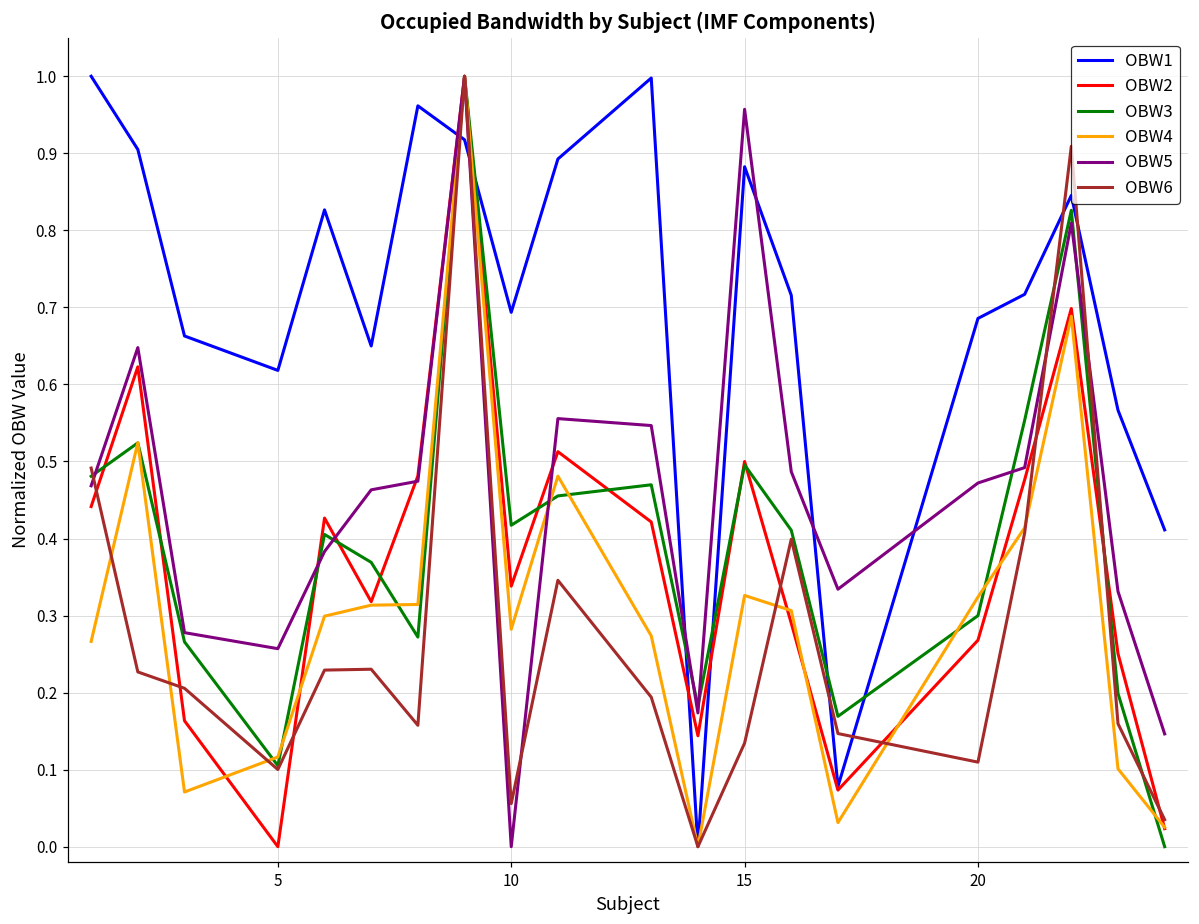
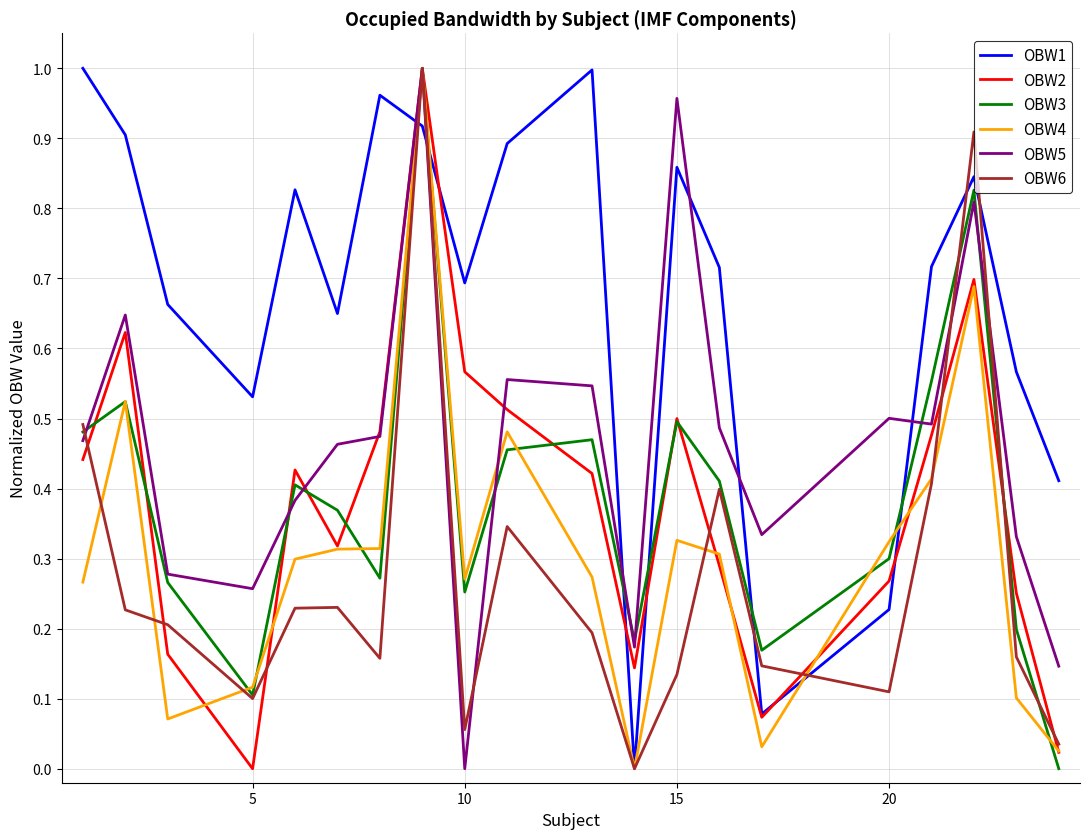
  {
    "OBW1": {
-     "5": 0.62,
+     "5": 0.53,
      "10": 0.69,
-     "15": 0.88,
-     "20": 0.69
+     "15": 0.86,
+     "20": 0.23
    },
    "OBW2": {
      "5": 0.00,
-     "10": 0.34,
+     "10": 0.57,
      "15": 0.50,
      "20": 0.27
    },
    "OBW3": {
      "5": 0.11,
-     "10": 0.42,
+     "10": 0.25,
      "15": 0.50,
      "20": 0.30
    },
    "OBW4": {
      "5": 0.12,
-     "10": 0.28,
+     "10": 0.27,
      "15": 0.33,
      "20": 0.32
    },
    "OBW5": {
      "5": 0.26,
      "10": 0.00,
      "15": 0.96,
-     "20": 0.47
+     "20": 0.50
    },
    "OBW6": {
      "5": 0.10,
      "10": 0.06,
      "15": 0.13,
      "20": 0.11
    }
  }
